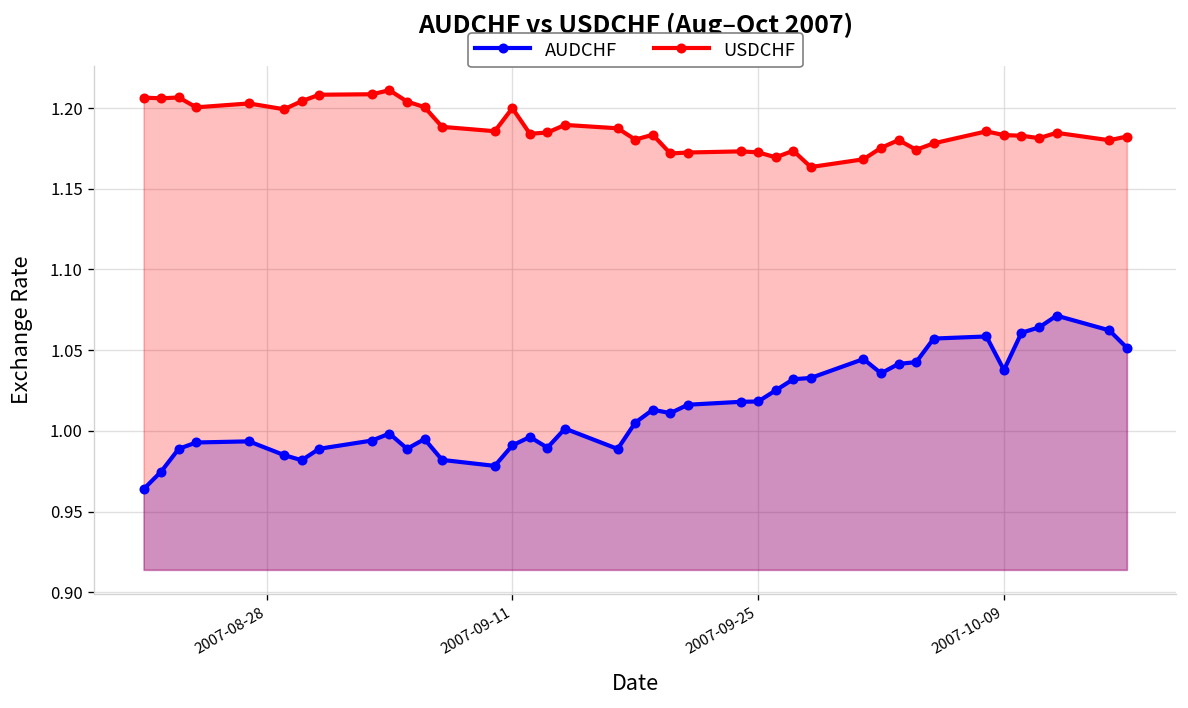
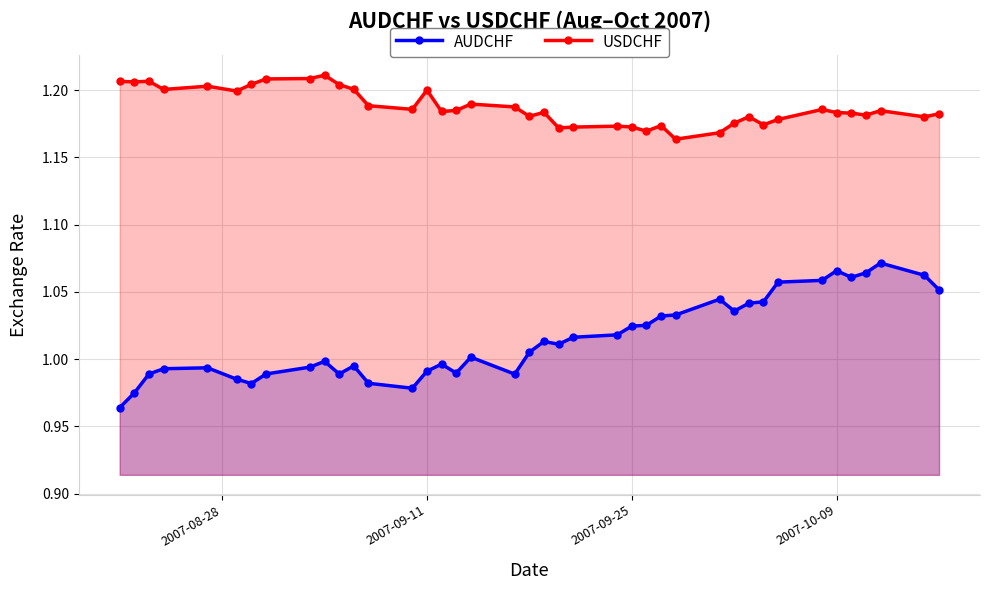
  {
    "AUDCHF": {
      "2007-09-11": 0.991,
-     "2007-09-25": 1.018,
-     "2007-10-09": 1.038
+     "2007-09-25": 1.025,
+     "2007-10-09": 1.066
    },
    "USDCHF": {
      "2007-09-11": 1.200,
      "2007-09-25": 1.173,
      "2007-10-09": 1.183
    }
  }
